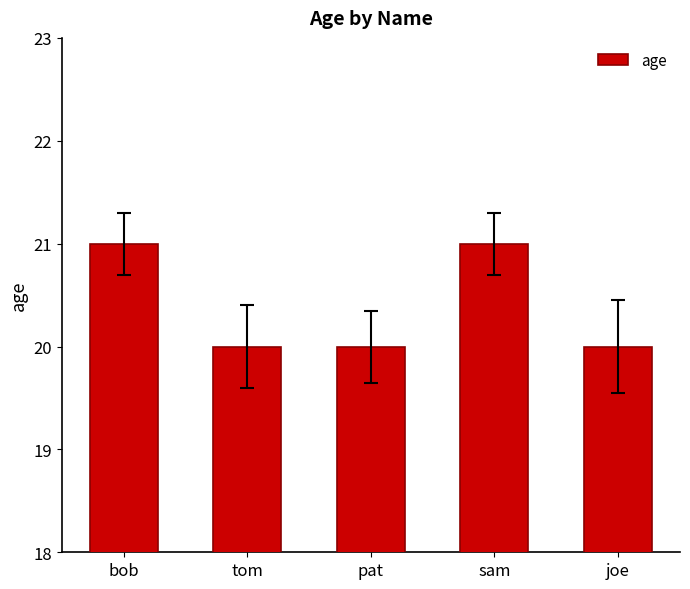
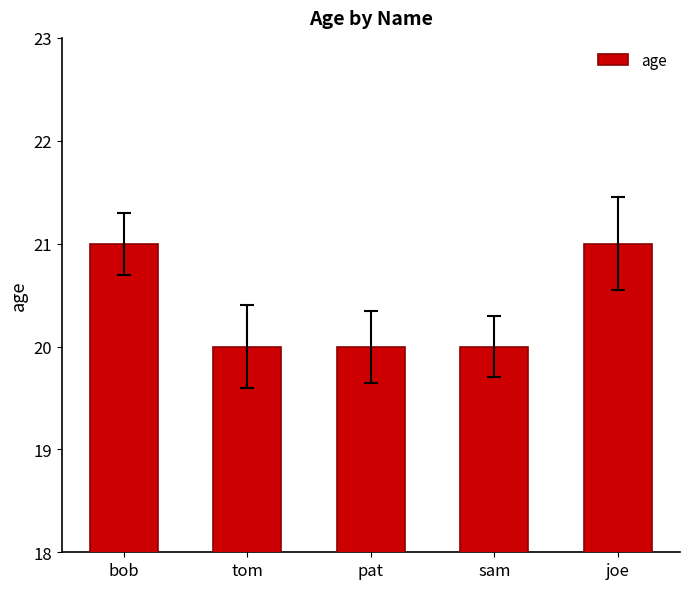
  {
    "age": {
      "bob": 21,
      "tom": 20,
      "pat": 20,
-     "sam": 21,
-     "joe": 20
+     "sam": 20,
+     "joe": 21
    }
  }
